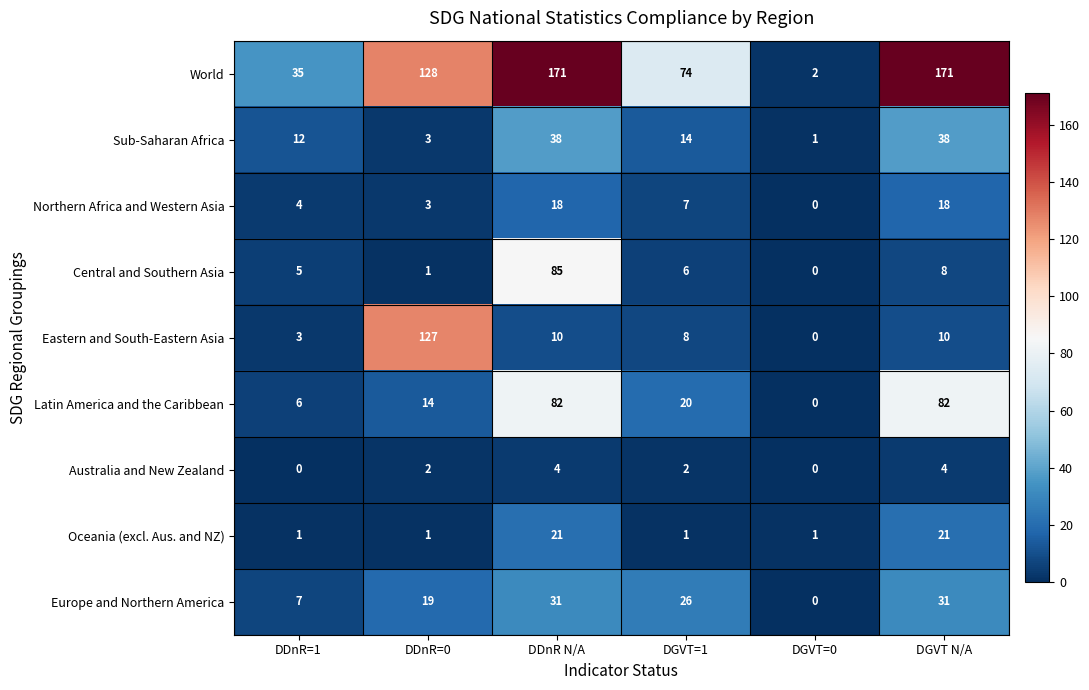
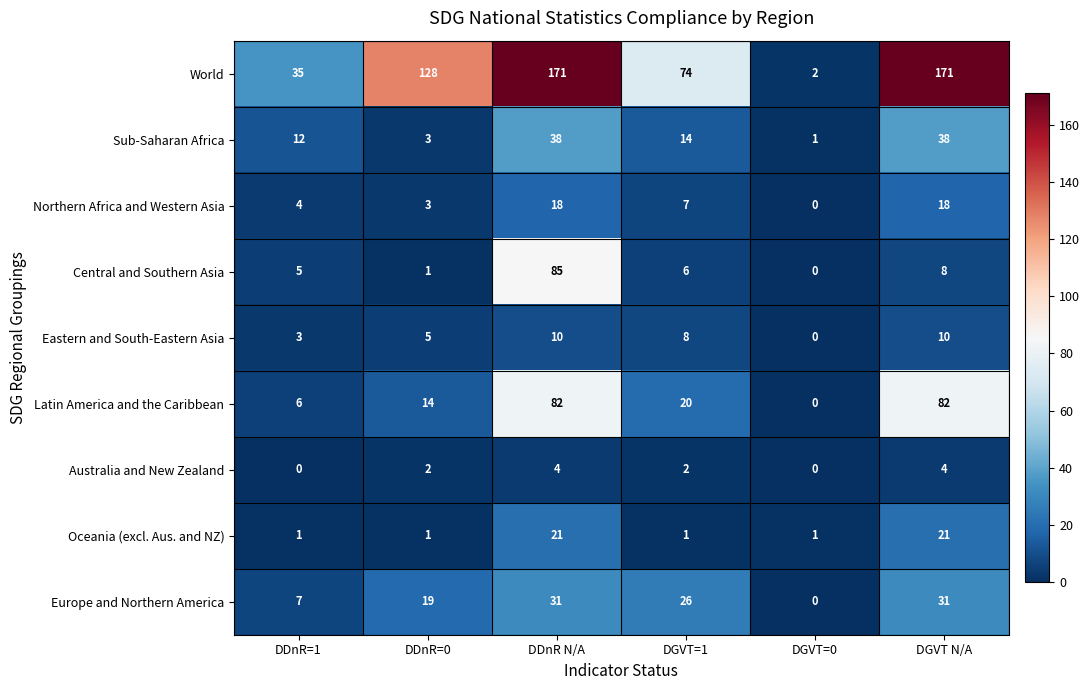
  {
    "World": {
      "DDnR=1": 35,
      "DDnR=0": 128,
      "DDnR N/A": 171,
      "DGVT=1": 74,
      "DGVT=0": 2,
      "DGVT N/A": 171
    },
    "Sub-Saharan Africa": {
      "DDnR=1": 12,
      "DDnR=0": 3,
      "DDnR N/A": 38,
      "DGVT=1": 14,
      "DGVT=0": 1,
      "DGVT N/A": 38
    },
    "Northern Africa and Western Asia": {
      "DDnR=1": 4,
      "DDnR=0": 3,
      "DDnR N/A": 18,
      "DGVT=1": 7,
      "DGVT=0": 0,
      "DGVT N/A": 18
    },
    "Central and Southern Asia": {
      "DDnR=1": 5,
      "DDnR=0": 1,
      "DDnR N/A": 85,
      "DGVT=1": 6,
      "DGVT=0": 0,
      "DGVT N/A": 8
    },
    "Eastern and South-Eastern Asia": {
      "DDnR=1": 3,
-     "DDnR=0": 127,
+     "DDnR=0": 5,
      "DDnR N/A": 10,
      "DGVT=1": 8,
      "DGVT=0": 0,
      "DGVT N/A": 10
    },
    "Latin America and the Caribbean": {
      "DDnR=1": 6,
      "DDnR=0": 14,
      "DDnR N/A": 82,
      "DGVT=1": 20,
      "DGVT=0": 0,
      "DGVT N/A": 82
    },
    "Australia and New Zealand": {
      "DDnR=1": 0,
      "DDnR=0": 2,
      "DDnR N/A": 4,
      "DGVT=1": 2,
      "DGVT=0": 0,
      "DGVT N/A": 4
    },
    "Oceania (excl. Aus. and NZ)": {
      "DDnR=1": 1,
      "DDnR=0": 1,
      "DDnR N/A": 21,
      "DGVT=1": 1,
      "DGVT=0": 1,
      "DGVT N/A": 21
    },
    "Europe and Northern America": {
      "DDnR=1": 7,
      "DDnR=0": 19,
      "DDnR N/A": 31,
      "DGVT=1": 26,
      "DGVT=0": 0,
      "DGVT N/A": 31
    }
  }
